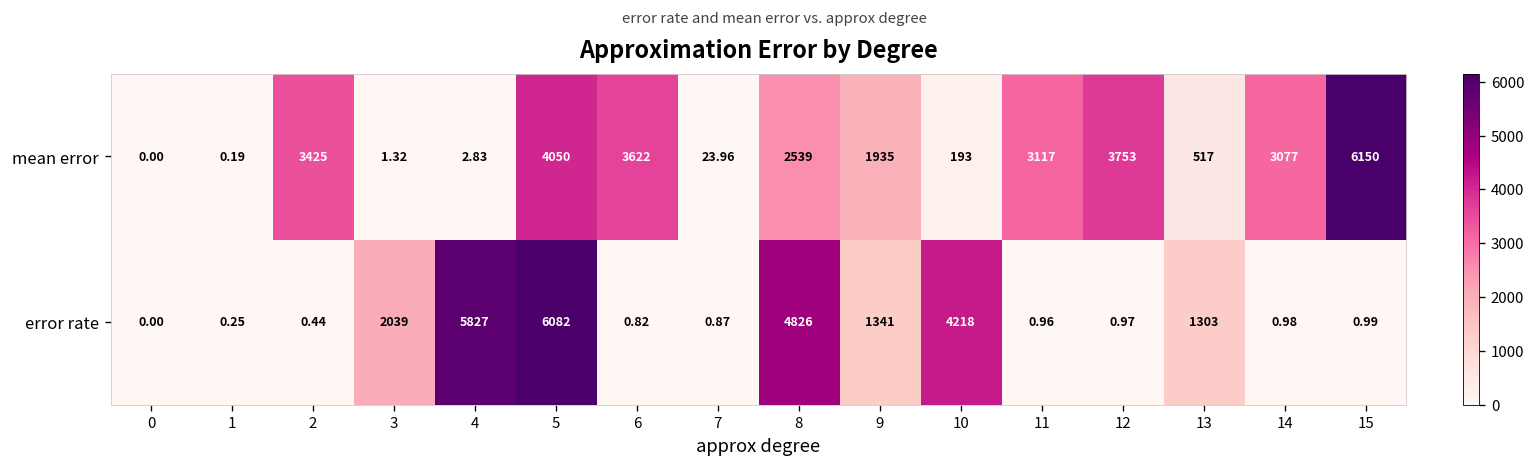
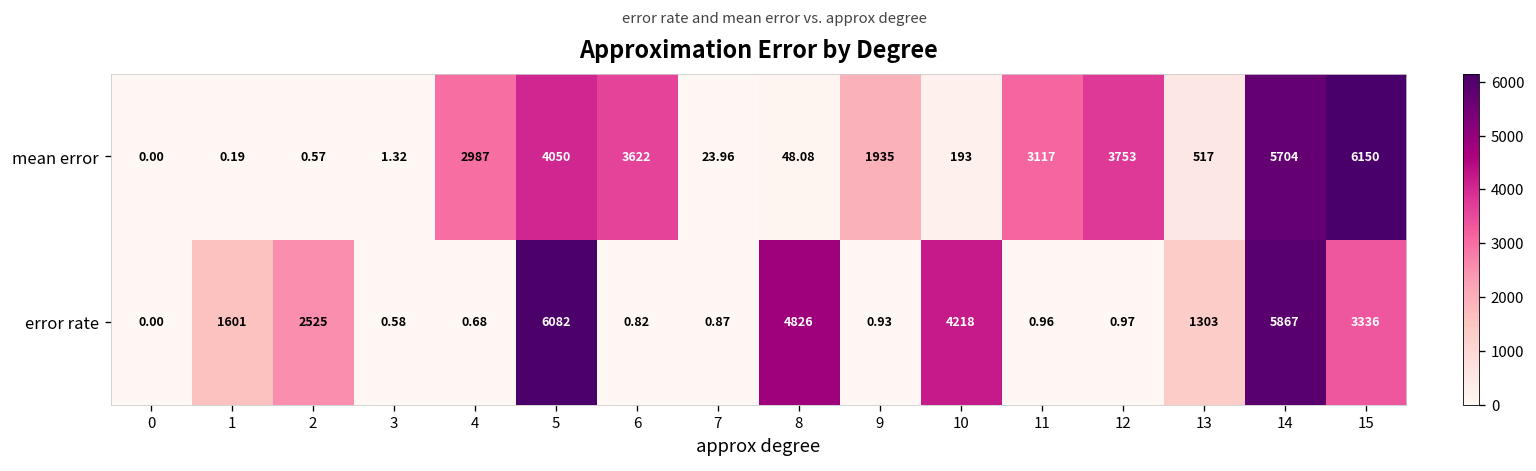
  {
    "mean error": {
      "0": 0.00,
      "1": 0.19,
-     "2": 3425,
+     "2": 0.57,
      "3": 1.32,
-     "4": 2.83,
+     "4": 2987,
      "5": 4050,
      "6": 3622,
      "7": 23.96,
-     "8": 2539,
+     "8": 48.08,
      "9": 1935,
      "10": 193,
      "11": 3117,
      "12": 3753,
      "13": 517,
-     "14": 3077,
+     "14": 5704,
      "15": 6150
    },
    "error rate": {
      "0": 0.00,
-     "1": 0.25,
-     "2": 0.44,
-     "3": 2039,
-     "4": 5827,
+     "1": 1601,
+     "2": 2525,
+     "3": 0.58,
+     "4": 0.68,
      "5": 6082,
      "6": 0.82,
      "7": 0.87,
      "8": 4826,
-     "9": 1341,
+     "9": 0.93,
      "10": 4218,
      "11": 0.96,
      "12": 0.97,
      "13": 1303,
-     "14": 0.98,
-     "15": 0.99
+     "14": 5867,
+     "15": 3336
    }
  }
